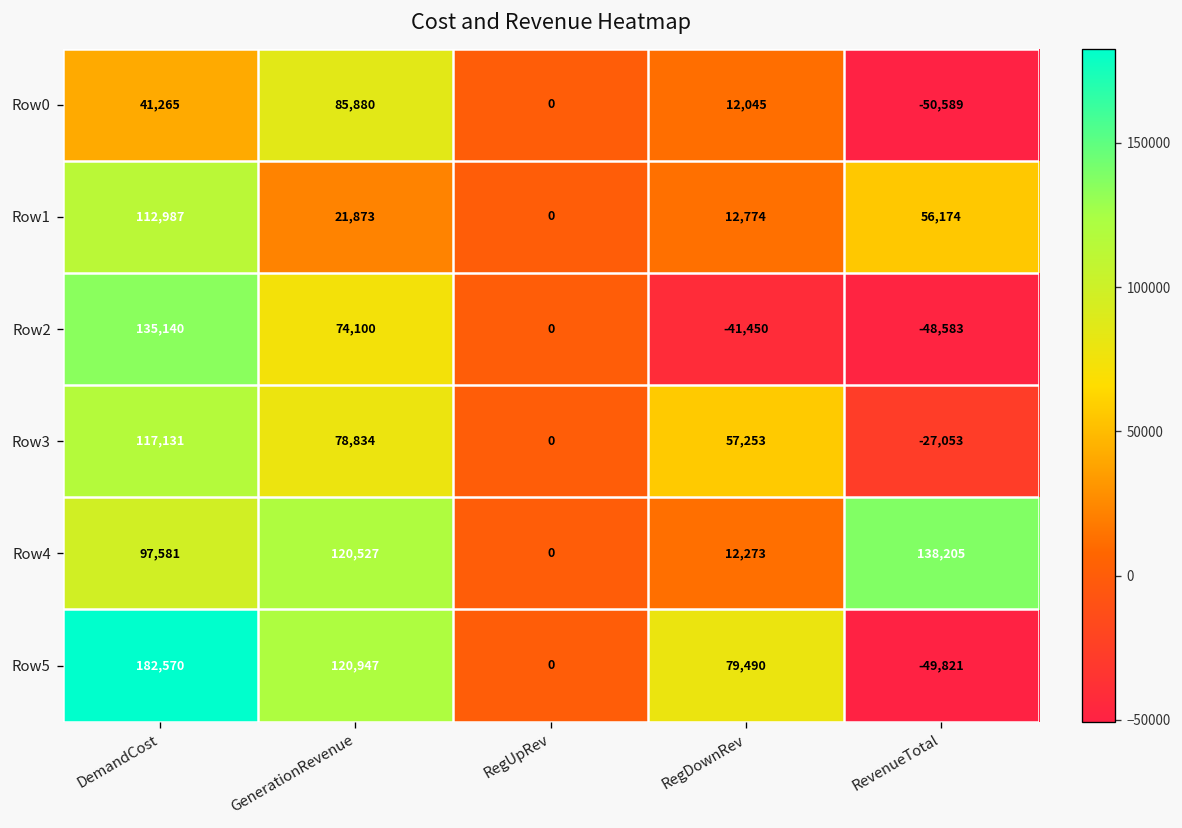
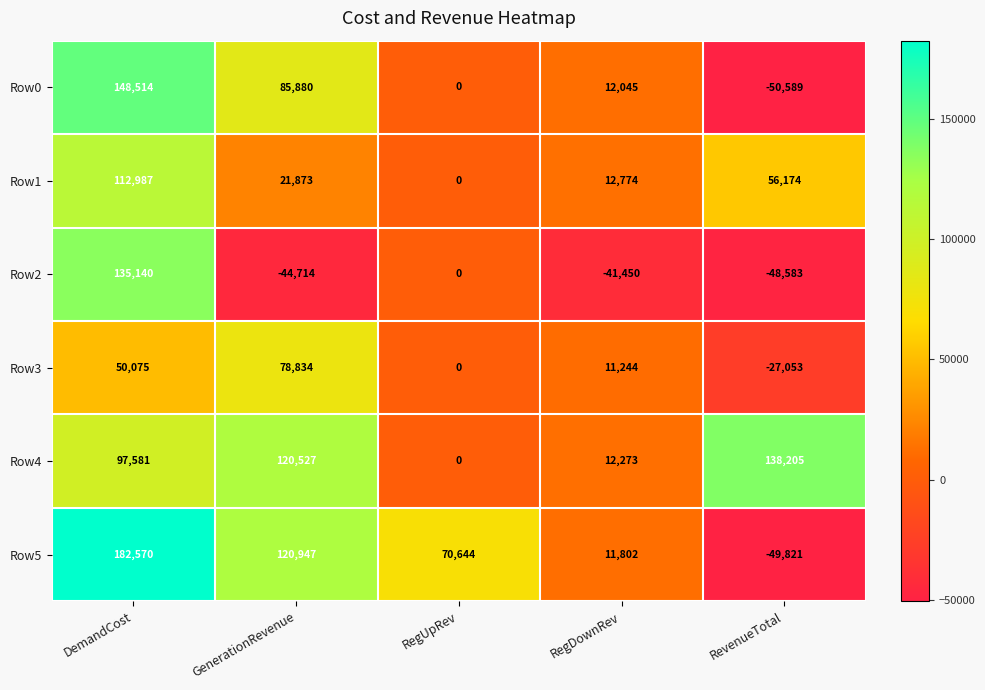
  {
    "Row0": {
-     "DemandCost": "41,265",
+     "DemandCost": "148,514",
      "GenerationRevenue": "85,880",
      "RegUpRev": "0",
      "RegDownRev": "12,045",
      "RevenueTotal": "-50,589"
    },
    "Row1": {
      "DemandCost": "112,987",
      "GenerationRevenue": "21,873",
      "RegUpRev": "0",
      "RegDownRev": "12,774",
      "RevenueTotal": "56,174"
    },
    "Row2": {
      "DemandCost": "135,140",
-     "GenerationRevenue": "74,100",
+     "GenerationRevenue": "-44,714",
      "RegUpRev": "0",
      "RegDownRev": "-41,450",
      "RevenueTotal": "-48,583"
    },
    "Row3": {
-     "DemandCost": "117,131",
+     "DemandCost": "50,075",
      "GenerationRevenue": "78,834",
      "RegUpRev": "0",
-     "RegDownRev": "57,253",
+     "RegDownRev": "11,244",
      "RevenueTotal": "-27,053"
    },
    "Row4": {
      "DemandCost": "97,581",
      "GenerationRevenue": "120,527",
      "RegUpRev": "0",
      "RegDownRev": "12,273",
      "RevenueTotal": "138,205"
    },
    "Row5": {
      "DemandCost": "182,570",
      "GenerationRevenue": "120,947",
-     "RegUpRev": "0",
-     "RegDownRev": "79,490",
+     "RegUpRev": "70,644",
+     "RegDownRev": "11,802",
      "RevenueTotal": "-49,821"
    }
  }
